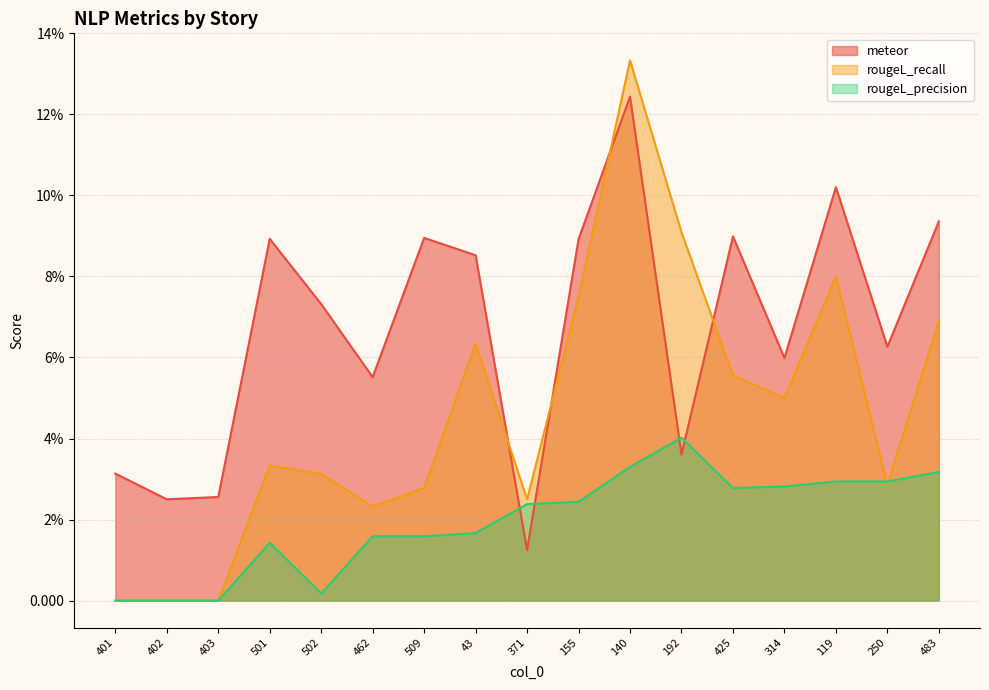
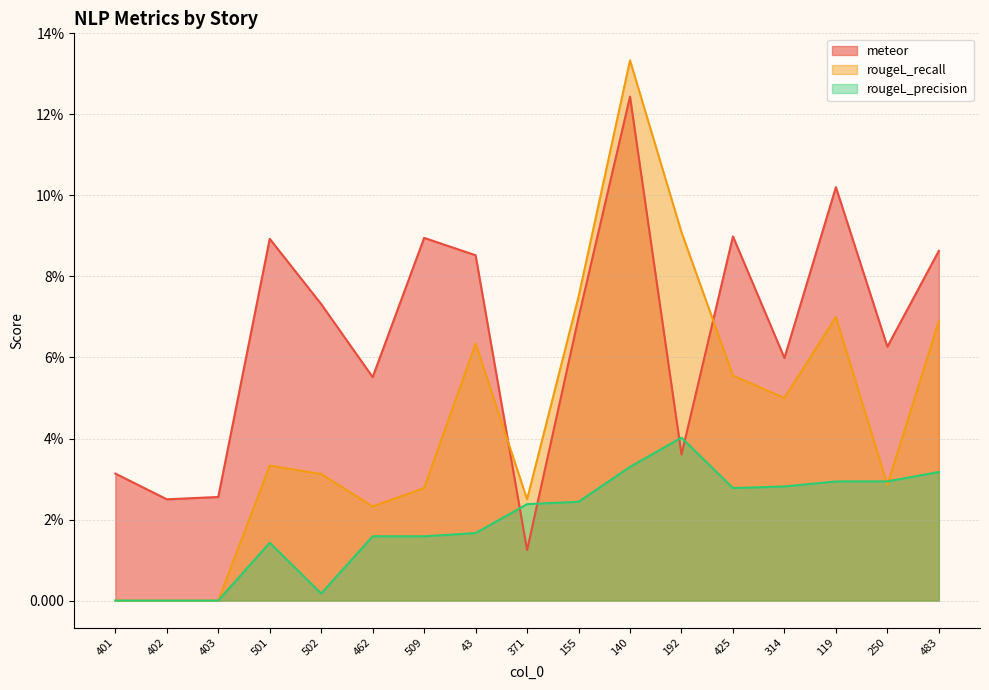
  {
    "meteor": {
      "401": "3.1%",
      "402": "2.5%",
      "403": "2.6%",
      "501": "8.9%",
      "502": "7.3%",
      "462": "5.5%",
      "509": "9.0%",
      "43": "8.5%",
      "371": "1.2%",
-     "155": "8.9%",
+     "155": "7.0%",
      "140": "12.4%",
      "192": "3.6%",
      "425": "9.0%",
      "314": "6.0%",
      "119": "10.2%",
      "250": "6.3%",
-     "483": "9.4%"
+     "483": "8.6%"
    },
    "rougeL_recall": {
      "501": "3.3%",
      "502": "3.1%",
      "462": "2.3%",
      "509": "2.8%",
      "43": "6.3%",
      "371": "2.5%",
      "155": "7.5%",
      "140": "13.3%",
      "192": "9.1%",
      "425": "5.6%",
      "314": "5.0%",
-     "119": "8.0%",
+     "119": "7.0%",
      "250": "2.9%",
      "483": "6.9%"
    },
    "rougeL_precision": {
      "501": "1.4%",
      "502": "0.2%",
      "462": "1.6%",
      "509": "1.6%",
      "43": "1.7%",
      "371": "2.4%",
      "155": "2.4%",
      "140": "3.3%",
      "192": "4.0%",
      "425": "2.8%",
      "314": "2.8%",
      "119": "2.9%",
      "250": "2.9%",
      "483": "3.2%"
    }
  }
